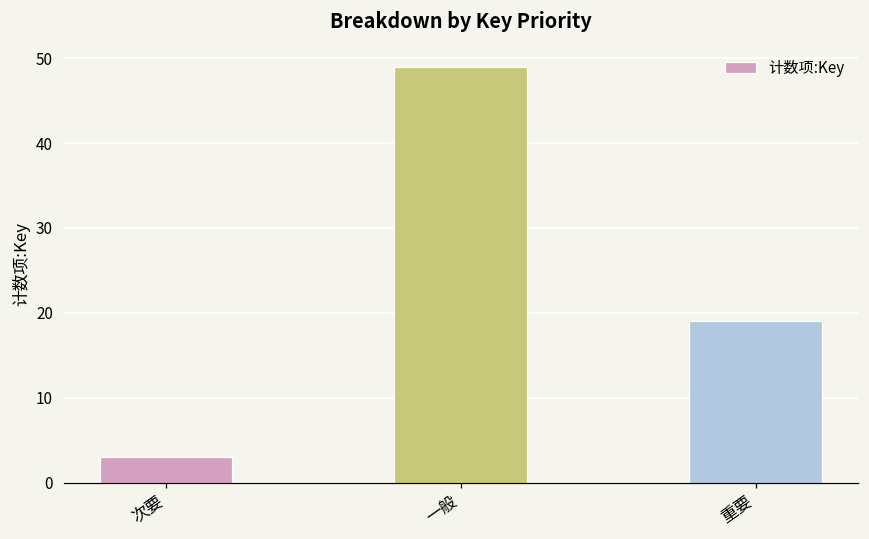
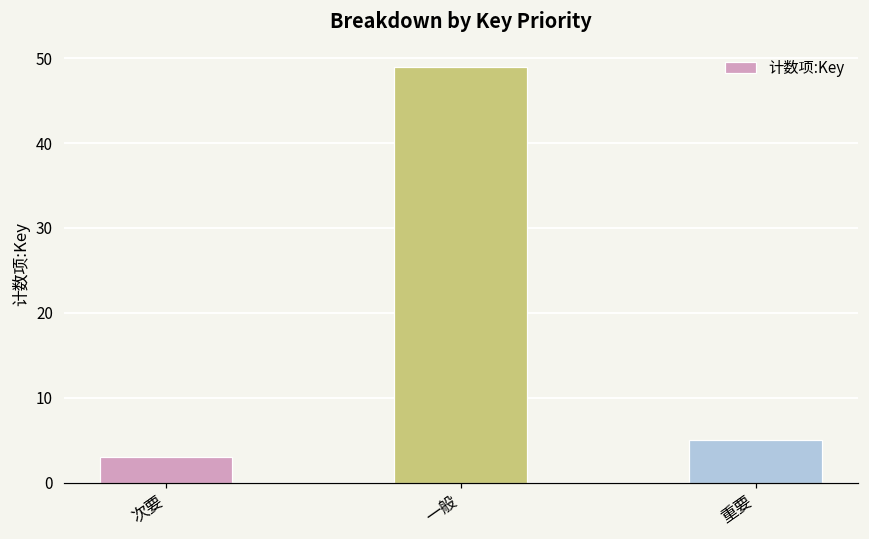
  {
    "次要": 3,
    "一般": 49,
-   "重要": 19
+   "重要": 5
  }
